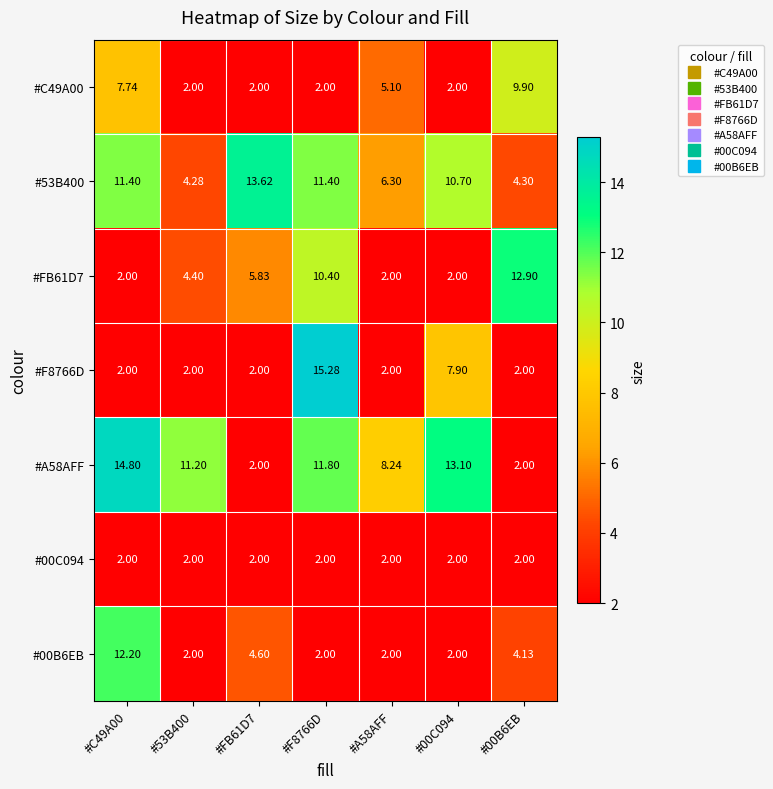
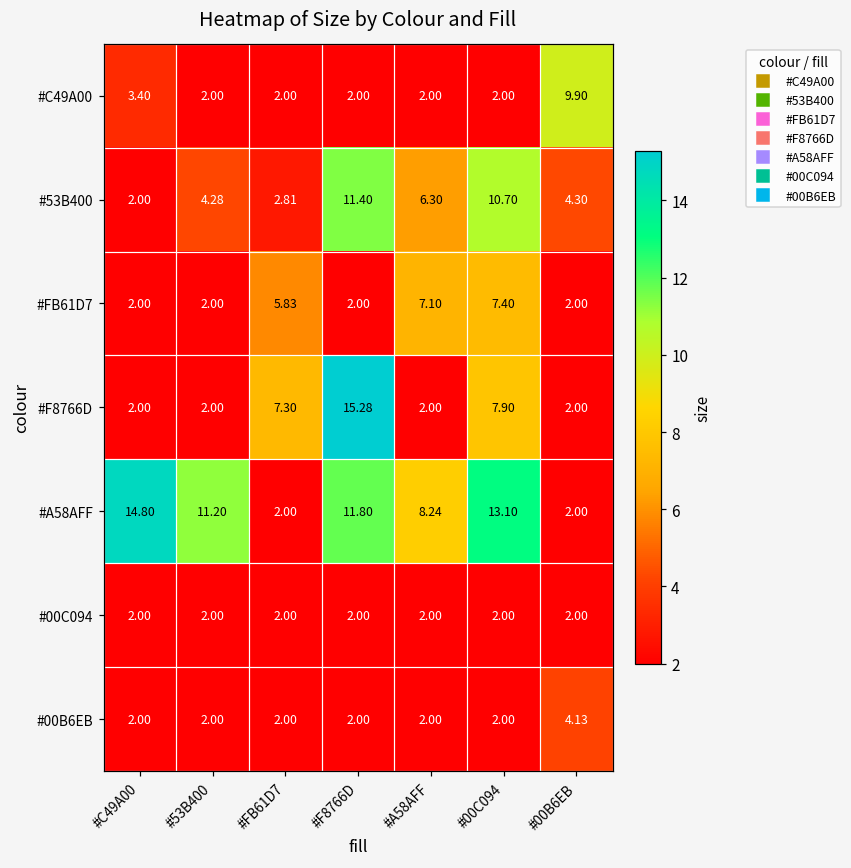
  {
    "#C49A00": {
-     "#C49A00": 7.74,
+     "#C49A00": 3.40,
      "#53B400": 2.00,
      "#FB61D7": 2.00,
      "#F8766D": 2.00,
-     "#A58AFF": 5.10,
+     "#A58AFF": 2.00,
      "#00C094": 2.00,
      "#00B6EB": 9.90
    },
    "#53B400": {
-     "#C49A00": 11.40,
+     "#C49A00": 2.00,
      "#53B400": 4.28,
-     "#FB61D7": 13.62,
+     "#FB61D7": 2.81,
      "#F8766D": 11.40,
      "#A58AFF": 6.30,
      "#00C094": 10.70,
      "#00B6EB": 4.30
    },
    "#FB61D7": {
      "#C49A00": 2.00,
-     "#53B400": 4.40,
+     "#53B400": 2.00,
      "#FB61D7": 5.83,
-     "#F8766D": 10.40,
-     "#A58AFF": 2.00,
-     "#00C094": 2.00,
-     "#00B6EB": 12.90
+     "#F8766D": 2.00,
+     "#A58AFF": 7.10,
+     "#00C094": 7.40,
+     "#00B6EB": 2.00
    },
    "#F8766D": {
      "#C49A00": 2.00,
      "#53B400": 2.00,
-     "#FB61D7": 2.00,
+     "#FB61D7": 7.30,
      "#F8766D": 15.28,
      "#A58AFF": 2.00,
      "#00C094": 7.90,
      "#00B6EB": 2.00
    },
    "#A58AFF": {
      "#C49A00": 14.80,
      "#53B400": 11.20,
      "#FB61D7": 2.00,
      "#F8766D": 11.80,
      "#A58AFF": 8.24,
      "#00C094": 13.10,
      "#00B6EB": 2.00
    },
    "#00C094": {
      "#C49A00": 2.00,
      "#53B400": 2.00,
      "#FB61D7": 2.00,
      "#F8766D": 2.00,
      "#A58AFF": 2.00,
      "#00C094": 2.00,
      "#00B6EB": 2.00
    },
    "#00B6EB": {
-     "#C49A00": 12.20,
+     "#C49A00": 2.00,
      "#53B400": 2.00,
-     "#FB61D7": 4.60,
+     "#FB61D7": 2.00,
      "#F8766D": 2.00,
      "#A58AFF": 2.00,
      "#00C094": 2.00,
      "#00B6EB": 4.13
    }
  }
